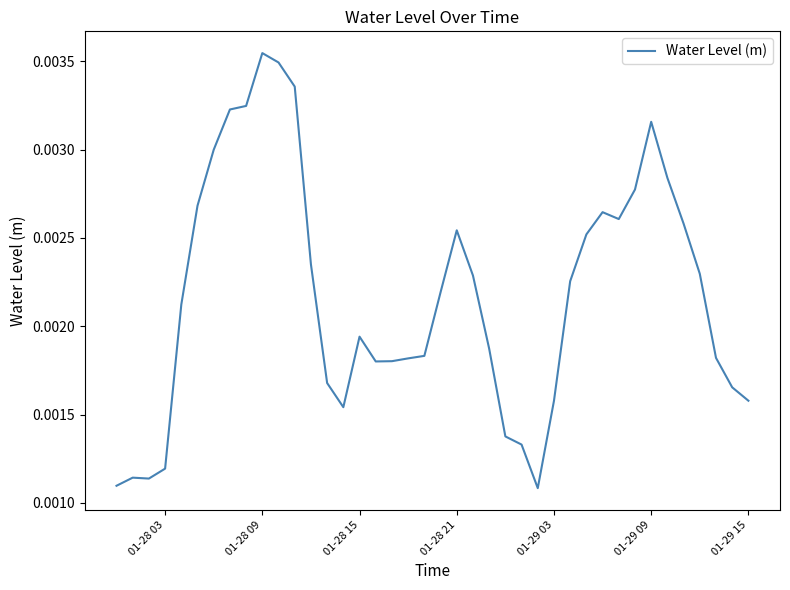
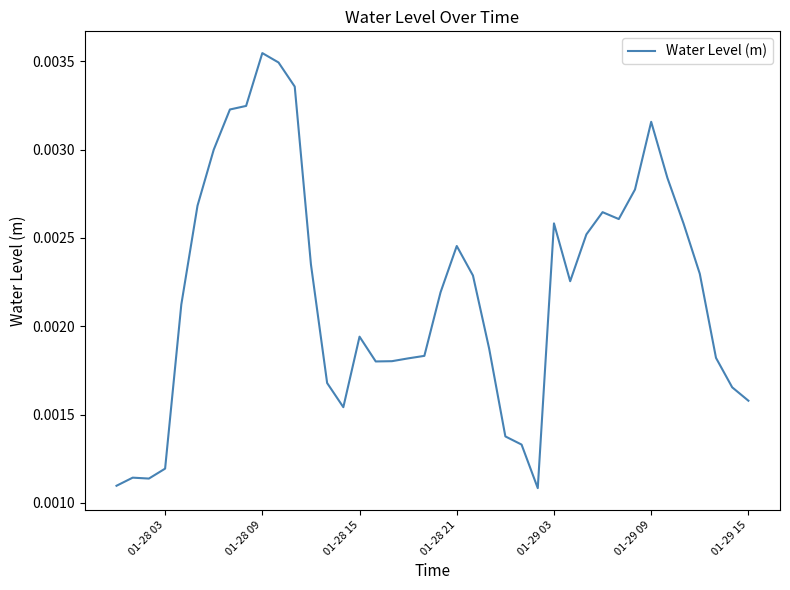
  {
    "01-28 03": 0.00119,
    "01-28 09": 0.00355,
    "01-28 15": 0.00194,
-   "01-28 21": 0.00254,
-   "01-29 03": 0.00158,
+   "01-28 21": 0.00245,
+   "01-29 03": 0.00258,
    "01-29 09": 0.00316,
    "01-29 15": 0.00158
  }
